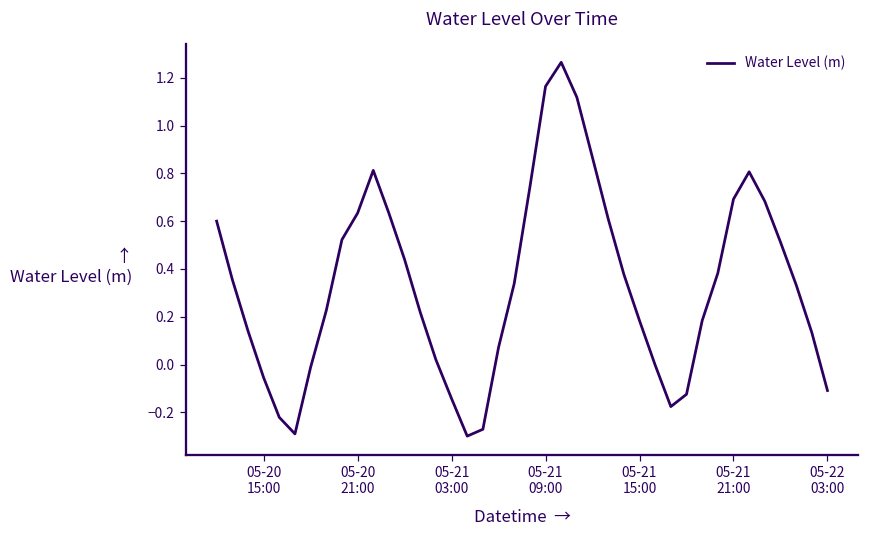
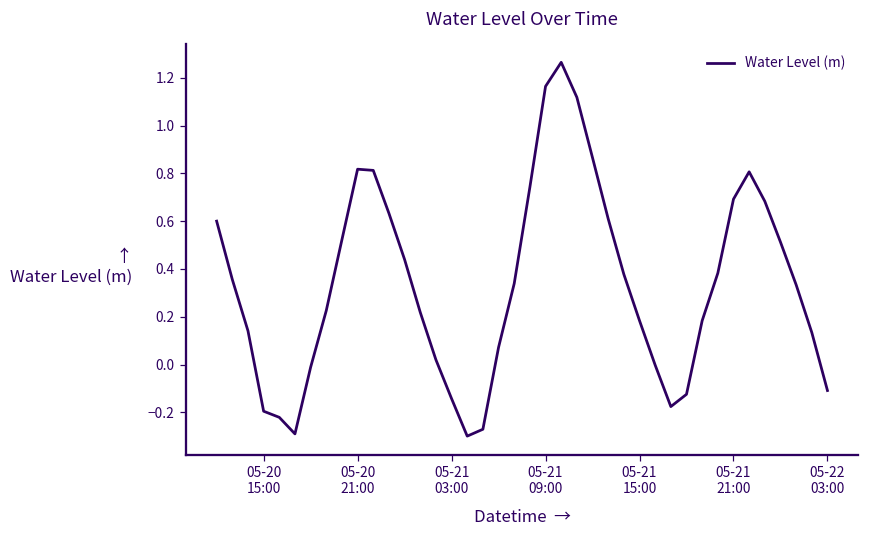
  {
-   "05-20 15:00": -0.05,
-   "05-20 21:00": 0.63,
+   "05-20 15:00": -0.19,
+   "05-20 21:00": 0.82,
    "05-21 03:00": -0.14,
    "05-21 09:00": 1.16,
    "05-21 15:00": 0.18,
    "05-21 21:00": 0.69,
    "05-22 03:00": -0.11
  }
